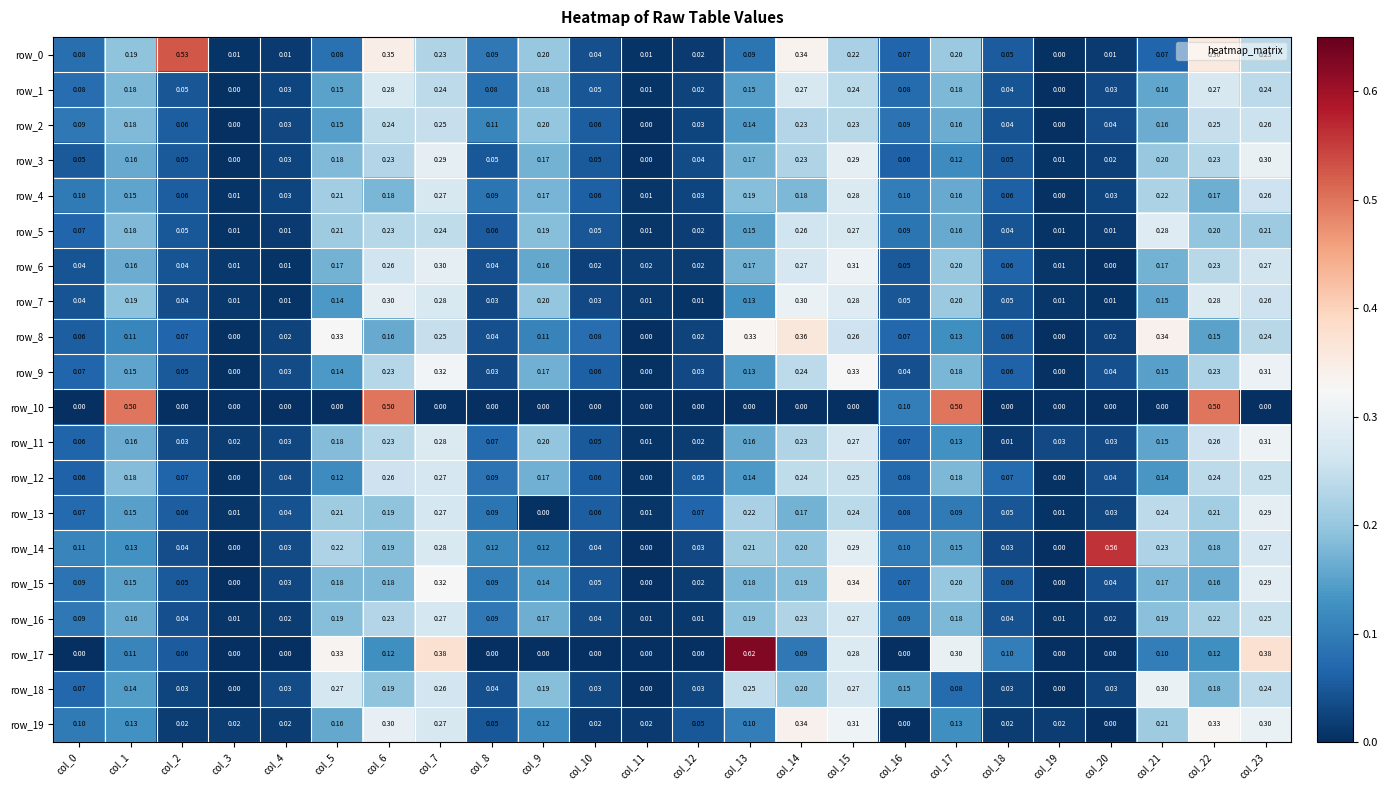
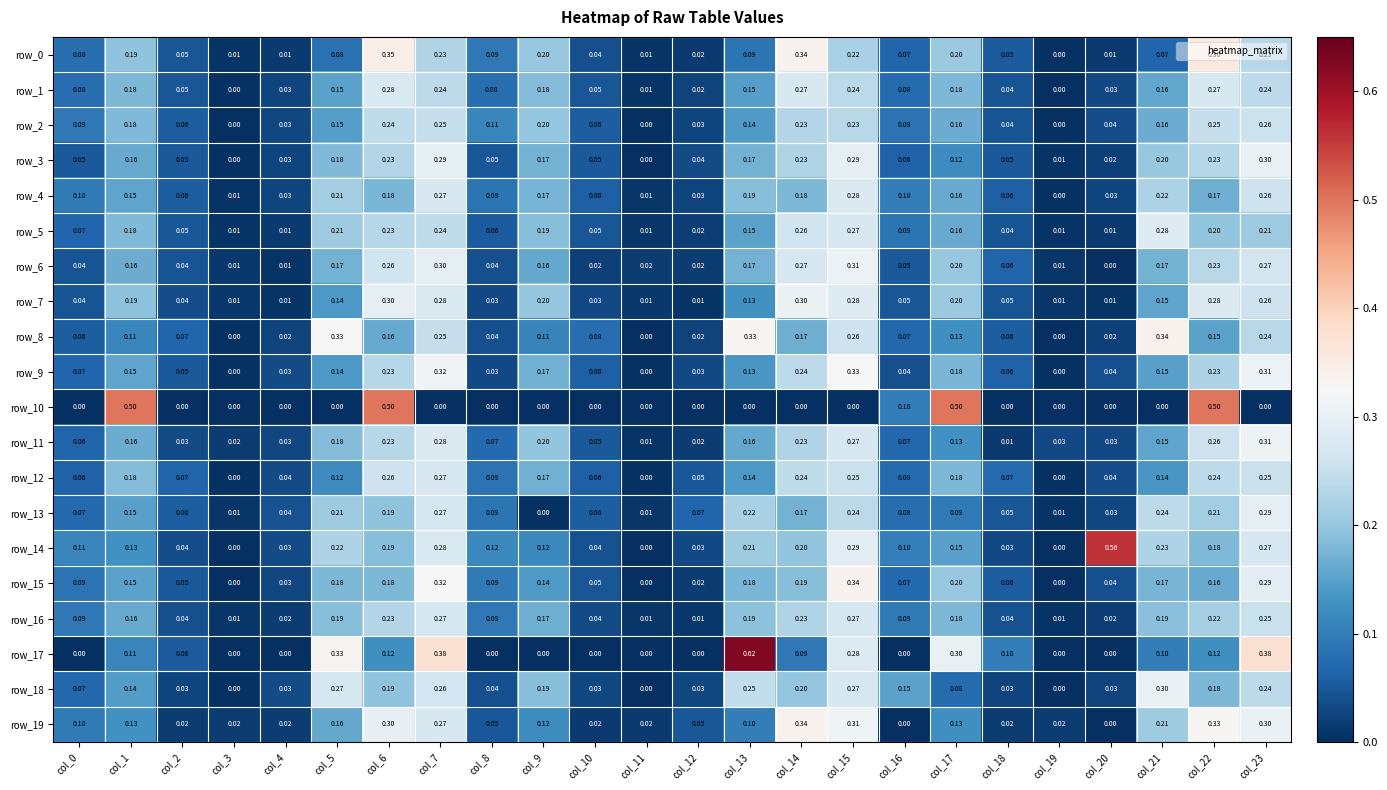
  {
    "row_0": {
      "col_0": 0.08,
      "col_1": 0.19,
-     "col_2": 0.53,
+     "col_2": 0.05,
      "col_3": 0.01,
      "col_4": 0.01,
      "col_5": 0.08,
      "col_6": 0.35,
      "col_7": 0.23,
      "col_8": 0.09,
      "col_9": 0.20,
      "col_10": 0.04,
      "col_11": 0.01,
      "col_12": 0.02,
      "col_13": 0.09,
      "col_14": 0.34,
      "col_15": 0.22,
      "col_16": 0.07,
      "col_17": 0.20,
      "col_18": 0.05,
      "col_19": 0.00,
      "col_20": 0.01,
      "col_21": 0.07
    },
    "row_8": {
      "col_0": 0.06,
      "col_1": 0.11,
      "col_2": 0.07,
      "col_3": 0.00,
      "col_4": 0.02,
      "col_5": 0.33,
      "col_6": 0.16,
      "col_7": 0.25,
      "col_8": 0.04,
      "col_9": 0.11,
      "col_10": 0.08,
      "col_11": 0.00,
      "col_12": 0.02,
      "col_13": 0.33,
-     "col_14": 0.36,
+     "col_14": 0.17,
      "col_15": 0.26,
      "col_16": 0.07,
      "col_17": 0.13,
      "col_18": 0.06,
      "col_19": 0.00,
      "col_20": 0.02,
      "col_21": 0.34,
      "col_22": 0.15,
      "col_23": 0.24
    }
  }
